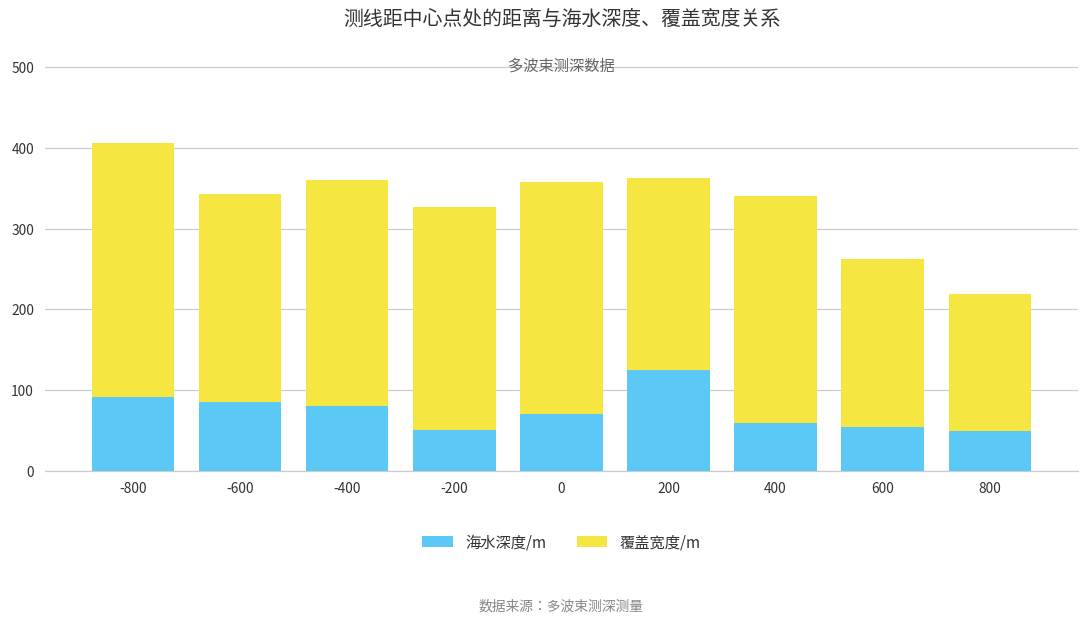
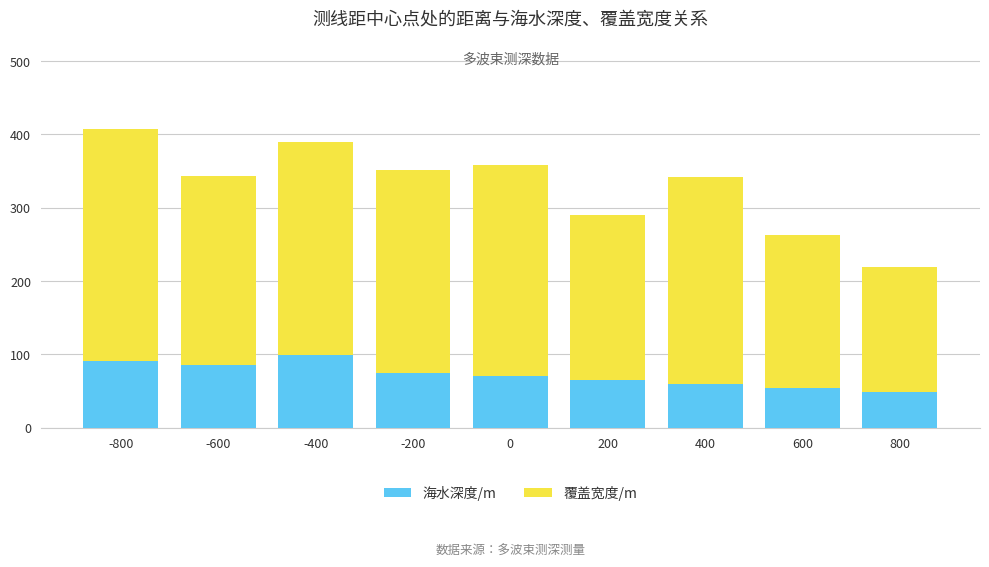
  {
    "海水深度/m": {
      "-800": 90,
      "-600": 90,
-     "-400": 80,
-     "-200": 50,
+     "-400": 100,
+     "-200": 80,
      "0": 70,
-     "200": 120,
+     "200": 60,
      "400": 60,
      "600": 50,
      "800": 50
    },
    "覆盖宽度/m": {
      "-800": 320,
      "-600": 260,
-     "-400": 280,
+     "-400": 290,
      "-200": 280,
      "0": 290,
-     "200": 240,
+     "200": 220,
      "400": 280,
      "600": 210,
      "800": 170
    }
  }
